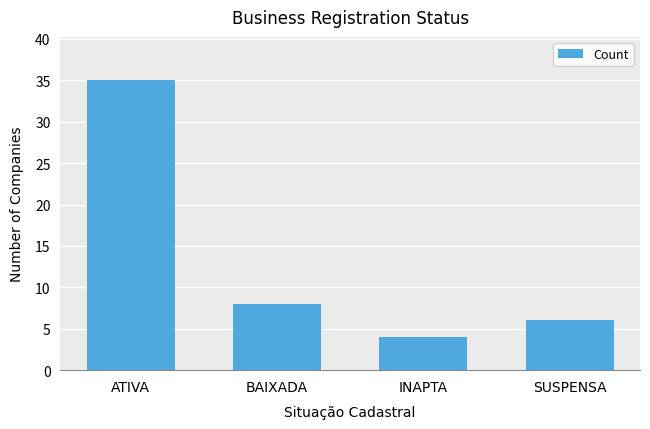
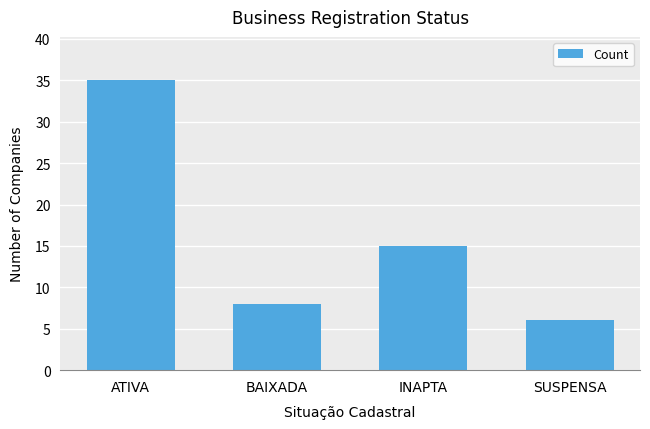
  {
    "ATIVA": 35,
    "BAIXADA": 8,
-   "INAPTA": 4,
+   "INAPTA": 15,
    "SUSPENSA": 6
  }
